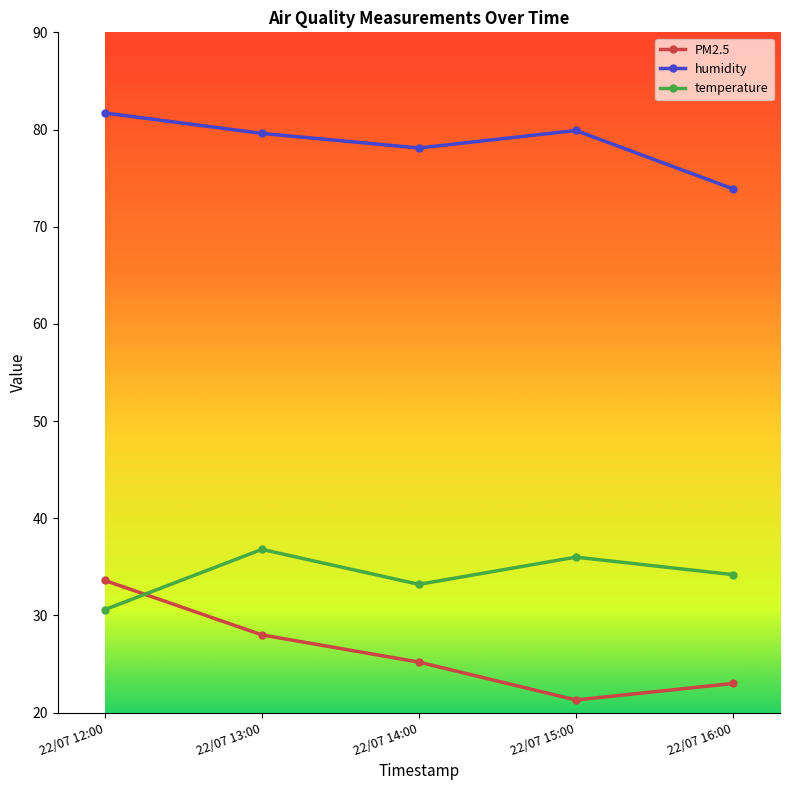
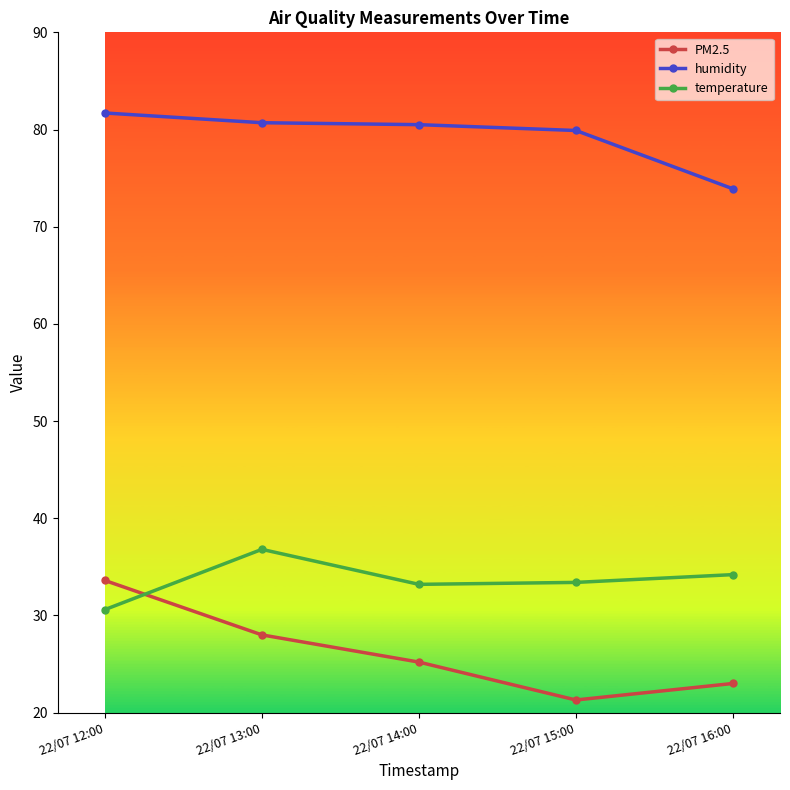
  {
    "PM2.5": {
      "22/07 12:00": 34,
      "22/07 13:00": 28,
      "22/07 14:00": 25,
      "22/07 15:00": 21,
      "22/07 16:00": 23
    },
    "humidity": {
      "22/07 12:00": 82,
-     "22/07 13:00": 80,
-     "22/07 14:00": 78,
+     "22/07 13:00": 81,
+     "22/07 14:00": 81,
      "22/07 15:00": 80,
      "22/07 16:00": 74
    },
    "temperature": {
      "22/07 12:00": 31,
      "22/07 13:00": 37,
      "22/07 14:00": 33,
-     "22/07 15:00": 36,
+     "22/07 15:00": 33,
      "22/07 16:00": 34
    }
  }
